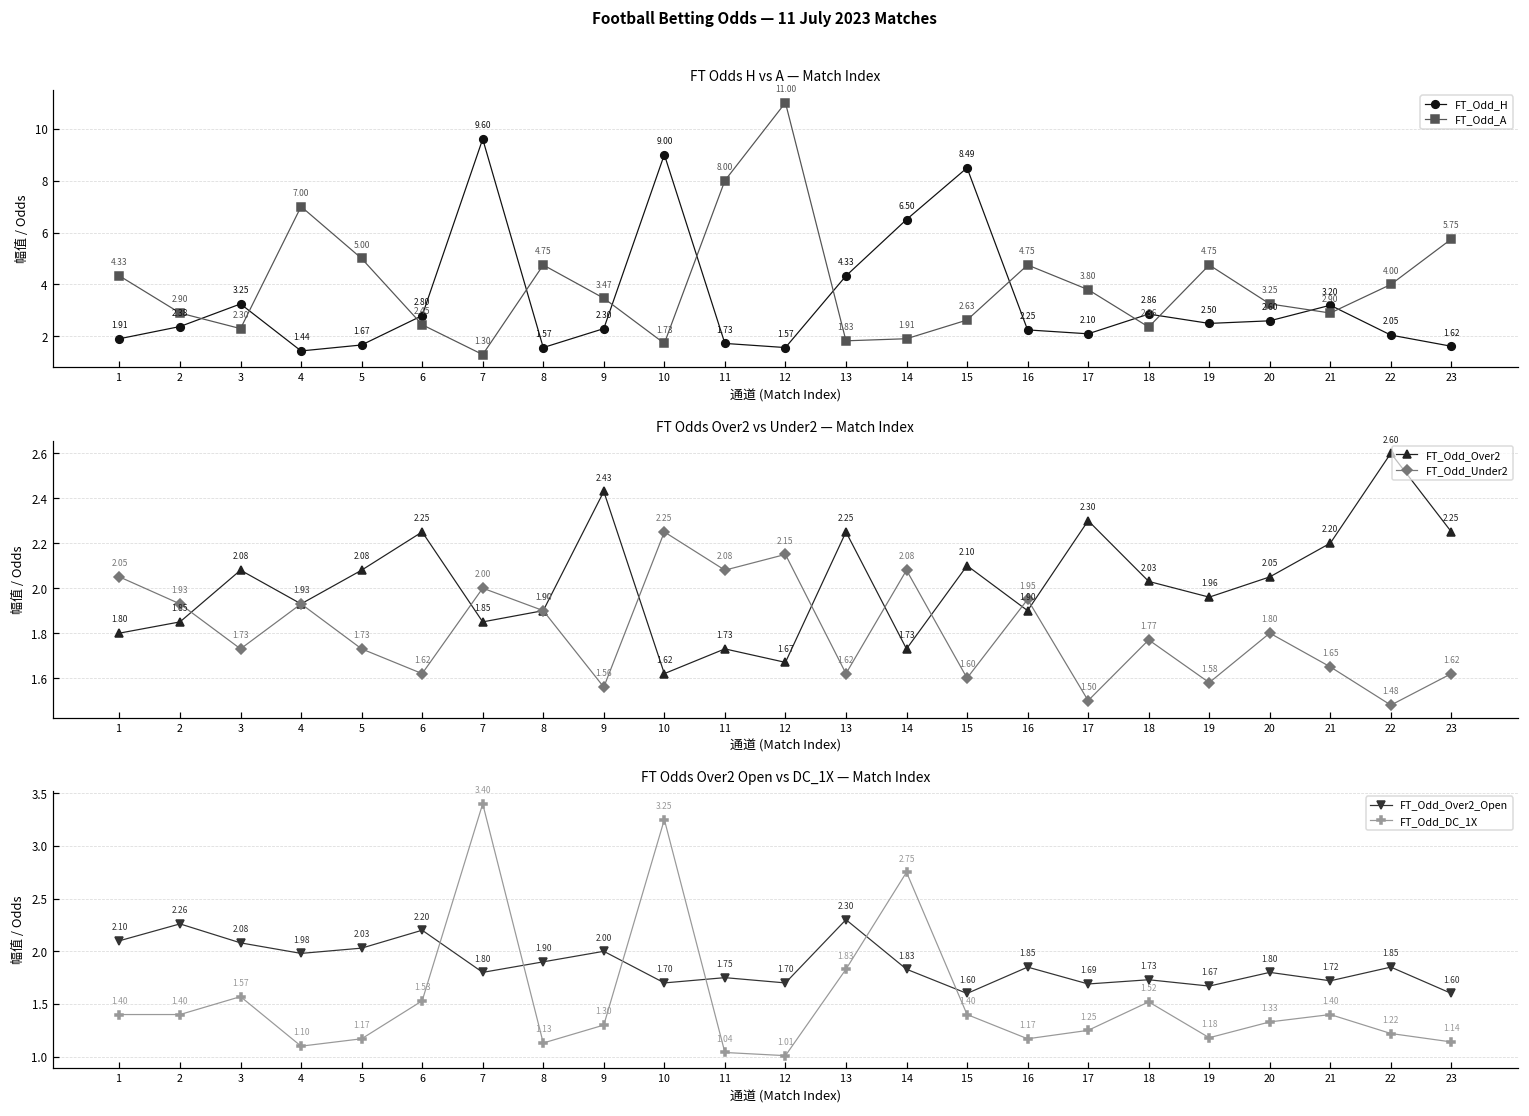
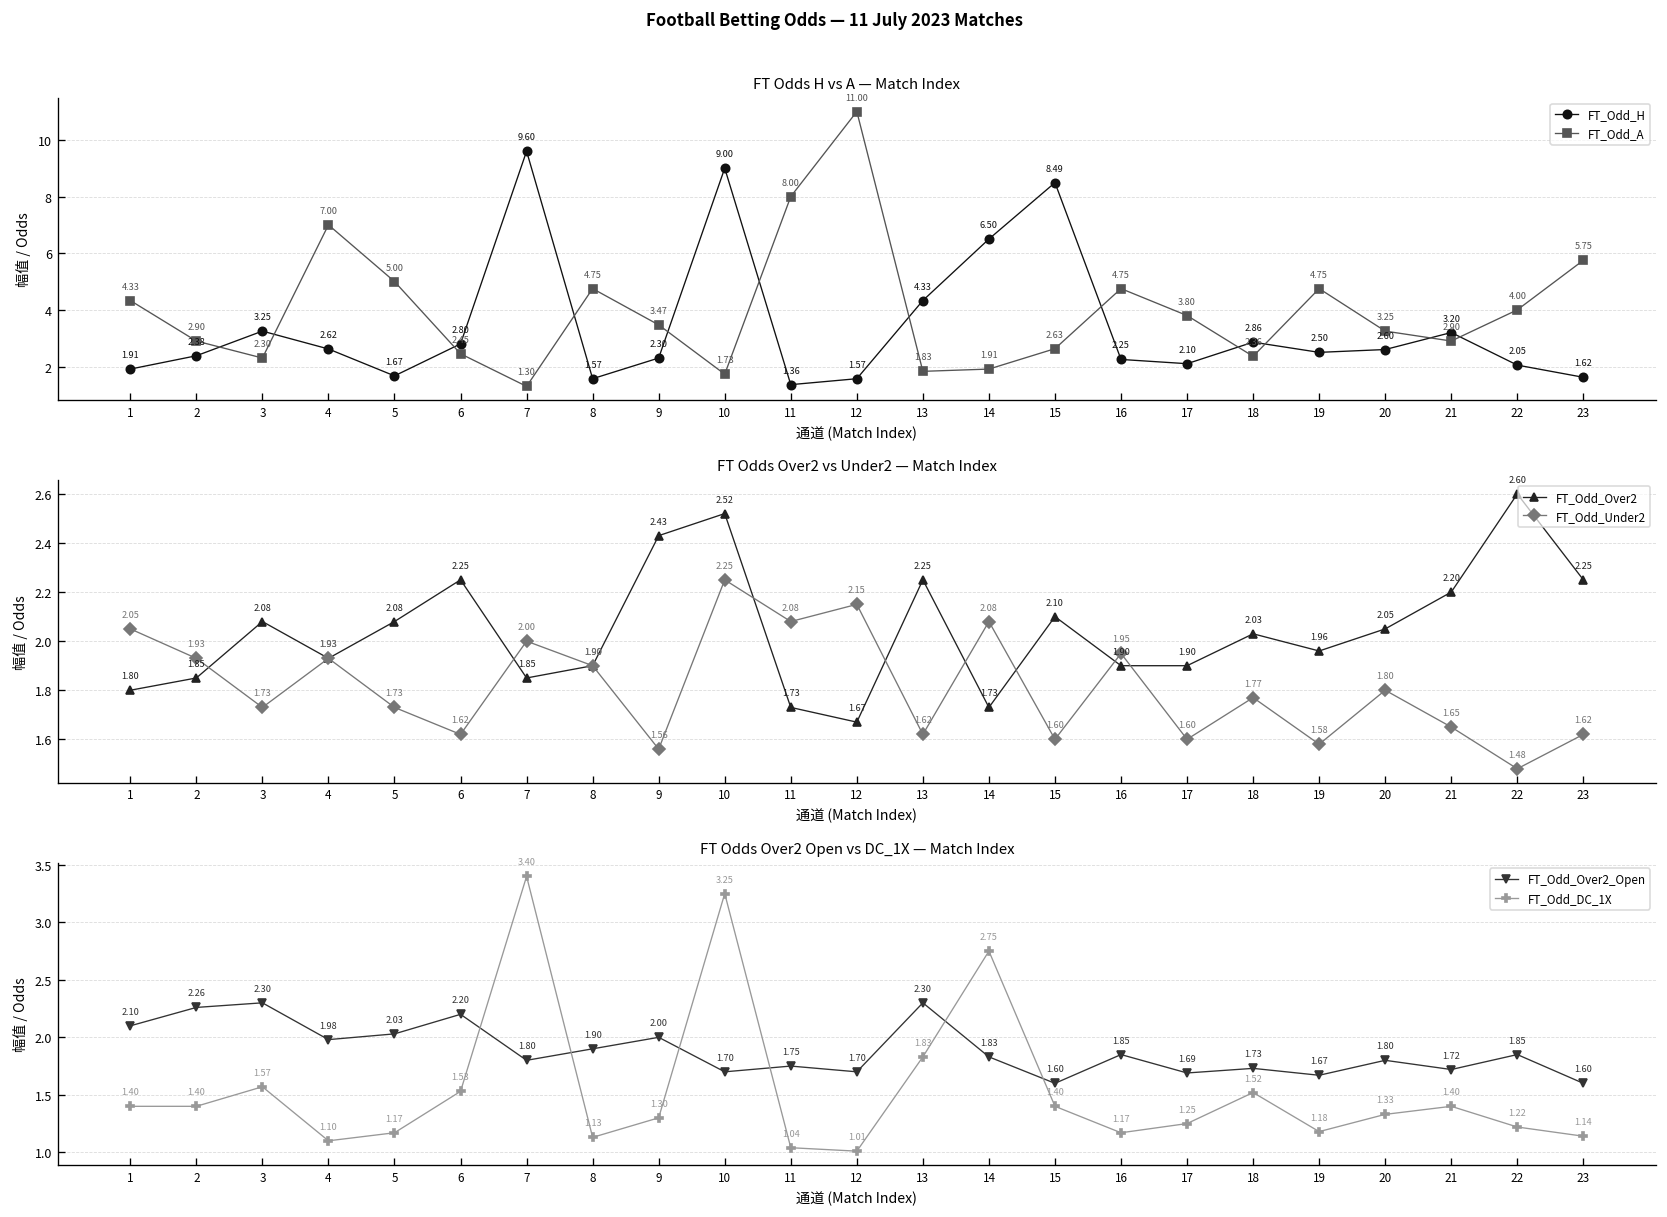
  {
    "FT Odds H vs A — Match Index": {
      "FT_Odd_H": {
        "1": 1.91,
        "3": 3.25,
-       "4": 1.44,
+       "4": 2.62,
        "5": 1.67,
        "6": 2.80,
        "7": 9.60,
        "8": 1.57,
        "9": 2.30,
        "10": 9.00,
-       "11": 1.73,
+       "11": 1.36,
        "12": 1.57,
        "13": 4.33,
        "14": 6.50,
        "15": 8.49,
        "16": 2.25,
        "17": 2.10,
        "18": 2.86,
        "19": 2.50,
        "21": 3.20,
        "22": 2.05,
        "23": 1.62
      },
      "FT_Odd_A": {
        "1": 4.33,
        "2": 2.90,
        "3": 2.30,
        "4": 7.00,
        "5": 5.00,
        "7": 1.30,
        "8": 4.75,
        "9": 3.47,
        "10": 1.73,
        "11": 8.00,
        "12": 11.00,
        "13": 1.83,
        "14": 1.91,
        "15": 2.63,
        "16": 4.75,
        "17": 3.80,
        "19": 4.75,
        "20": 3.25,
        "22": 4.00,
        "23": 5.75
      }
    },
    "FT Odds Over2 vs Under2 — Match Index": {
      "FT_Odd_Over2": {
        "1": 1.80,
        "3": 2.08,
        "5": 2.08,
        "6": 2.25,
        "7": 1.85,
        "9": 2.43,
-       "10": 1.62,
+       "10": 2.52,
        "11": 1.73,
        "12": 1.67,
        "13": 2.25,
        "14": 1.73,
        "15": 2.10,
-       "17": 2.30,
+       "17": 1.90,
        "18": 2.03,
        "19": 1.96,
        "20": 2.05,
        "21": 2.20,
        "22": 2.60,
        "23": 2.25
      },
      "FT_Odd_Under2": {
        "1": 2.05,
        "2": 1.93,
        "3": 1.73,
        "5": 1.73,
        "6": 1.62,
        "7": 2.00,
        "9": 1.56,
        "10": 2.25,
        "11": 2.08,
        "12": 2.15,
        "13": 1.62,
        "14": 2.08,
        "15": 1.60,
        "16": 1.95,
-       "17": 1.50,
+       "17": 1.60,
        "18": 1.77,
        "19": 1.58,
        "20": 1.80,
        "21": 1.65,
        "22": 1.48,
        "23": 1.62
      }
    },
    "FT Odds Over2 Open vs DC_1X — Match Index": {
      "FT_Odd_Over2_Open": {
        "1": 2.10,
        "2": 2.26,
-       "3": 2.08,
+       "3": 2.30,
        "4": 1.98,
        "5": 2.03,
        "6": 2.20,
        "7": 1.80,
        "8": 1.90,
        "9": 2.00,
        "10": 1.70,
        "11": 1.75,
        "12": 1.70,
        "13": 2.30,
        "14": 1.83,
        "15": 1.60,
        "16": 1.85,
        "17": 1.69,
        "18": 1.73,
        "19": 1.67,
        "20": 1.80,
        "21": 1.72,
        "22": 1.85,
        "23": 1.60
      },
      "FT_Odd_DC_1X": {
        "1": 1.40,
        "2": 1.40,
        "3": 1.57,
        "4": 1.10,
        "5": 1.17,
        "6": 1.53,
        "7": 3.40,
        "8": 1.13,
        "9": 1.30,
        "10": 3.25,
        "11": 1.04,
        "12": 1.01,
        "13": 1.83,
        "14": 2.75,
        "15": 1.40,
        "16": 1.17,
        "17": 1.25,
        "18": 1.52,
        "19": 1.18,
        "20": 1.33,
        "21": 1.40,
        "22": 1.22,
        "23": 1.14
      }
    }
  }
